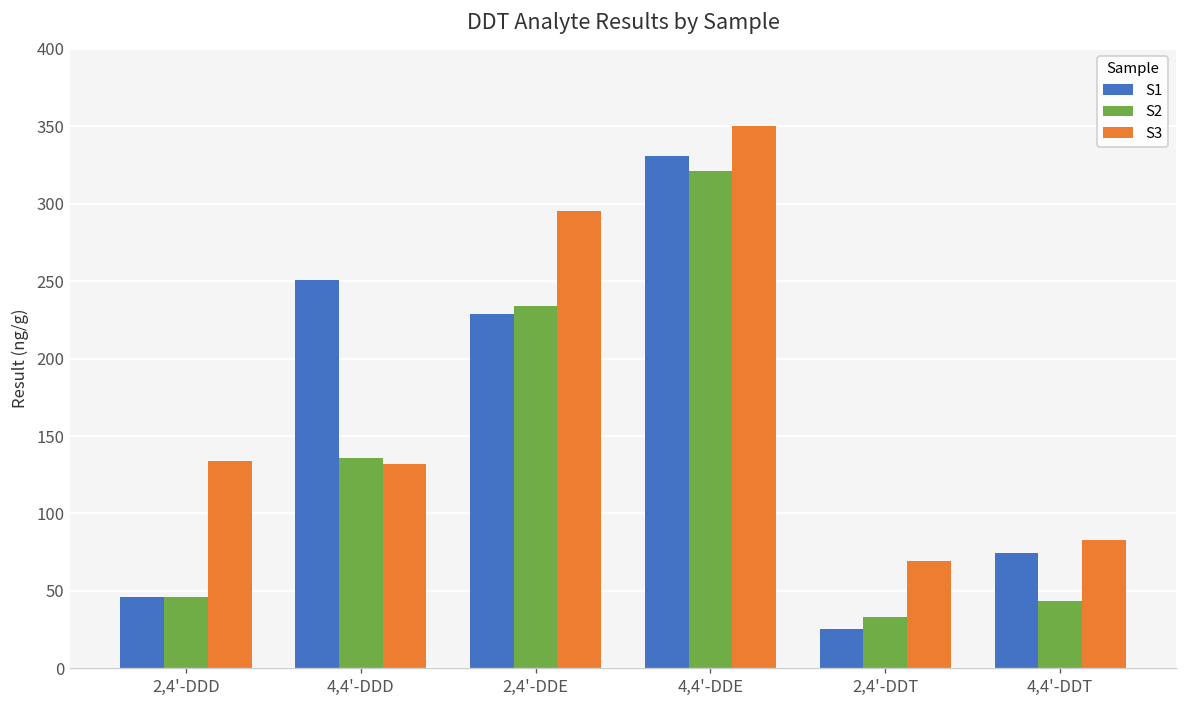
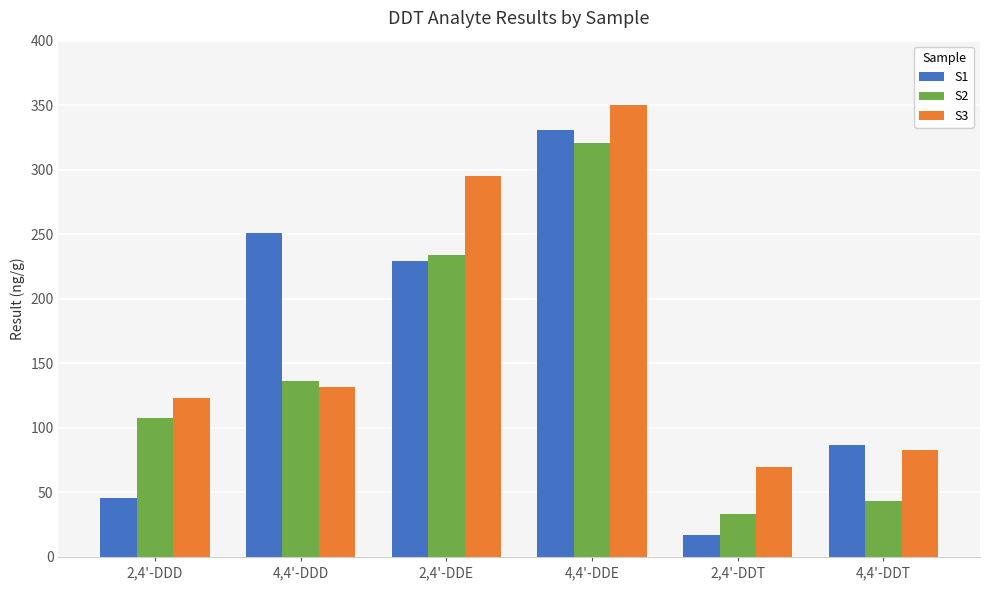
  {
    "S1": {
      "2,4'-DDD": 46,
      "4,4'-DDD": 251,
      "2,4'-DDE": 229,
      "4,4'-DDE": 331,
-     "2,4'-DDT": 25,
-     "4,4'-DDT": 74
+     "2,4'-DDT": 17,
+     "4,4'-DDT": 87
    },
    "S2": {
-     "2,4'-DDD": 46,
+     "2,4'-DDD": 108,
      "4,4'-DDD": 136,
      "2,4'-DDE": 234,
      "4,4'-DDE": 321,
      "2,4'-DDT": 33,
      "4,4'-DDT": 43
    },
    "S3": {
-     "2,4'-DDD": 134,
+     "2,4'-DDD": 123,
      "4,4'-DDD": 132,
      "2,4'-DDE": 295,
      "4,4'-DDE": 350,
      "2,4'-DDT": 70,
      "4,4'-DDT": 83
    }
  }
